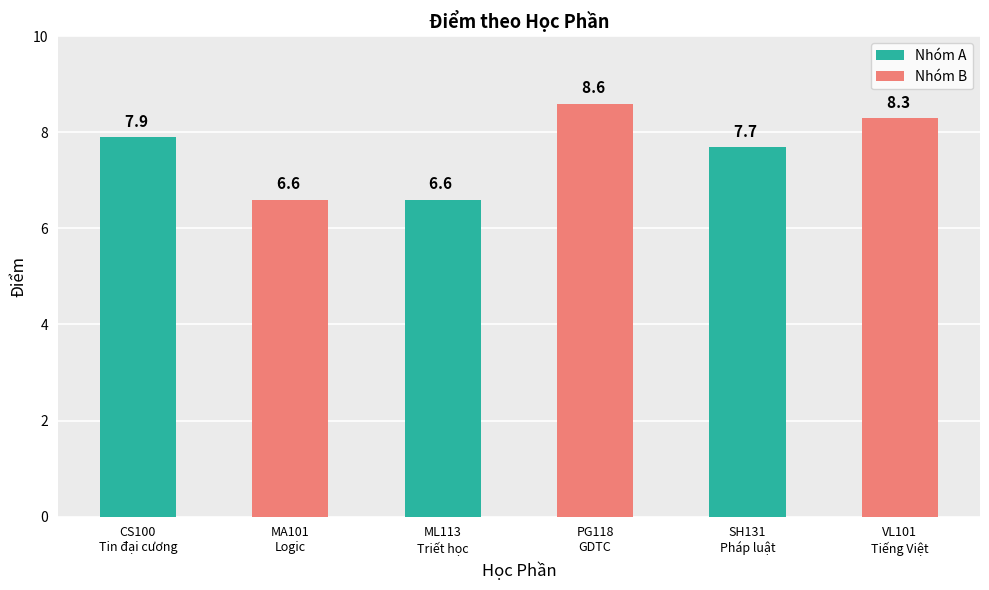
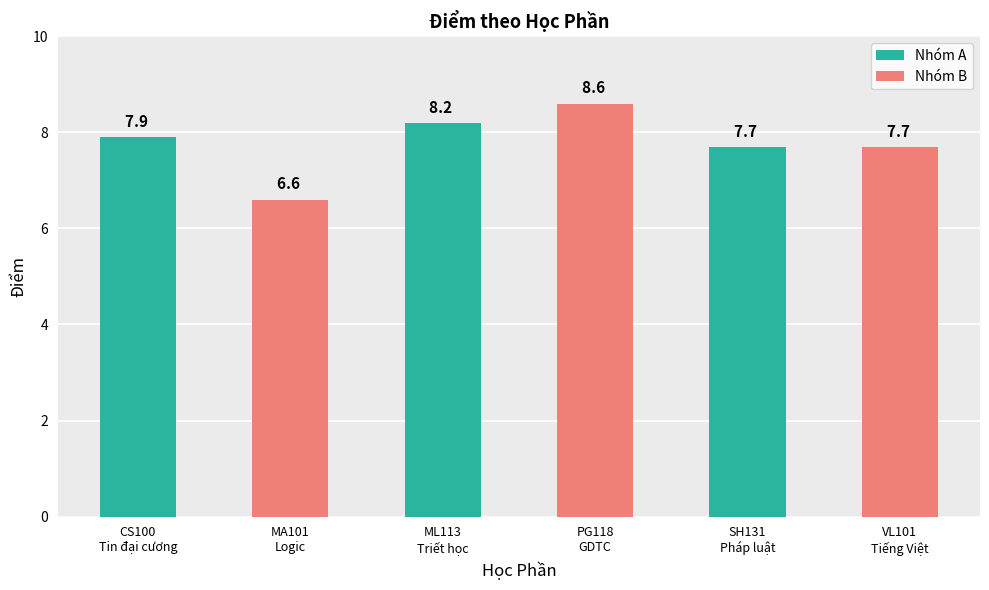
  {
    "CS100 Tin đại cương": 7.9,
    "MA101 Logic": 6.6,
-   "ML113 Triết học": 6.6,
+   "ML113 Triết học": 8.2,
    "PG118 GDTC": 8.6,
    "SH131 Pháp luật": 7.7,
-   "VL101 Tiếng Việt": 8.3
+   "VL101 Tiếng Việt": 7.7
  }
